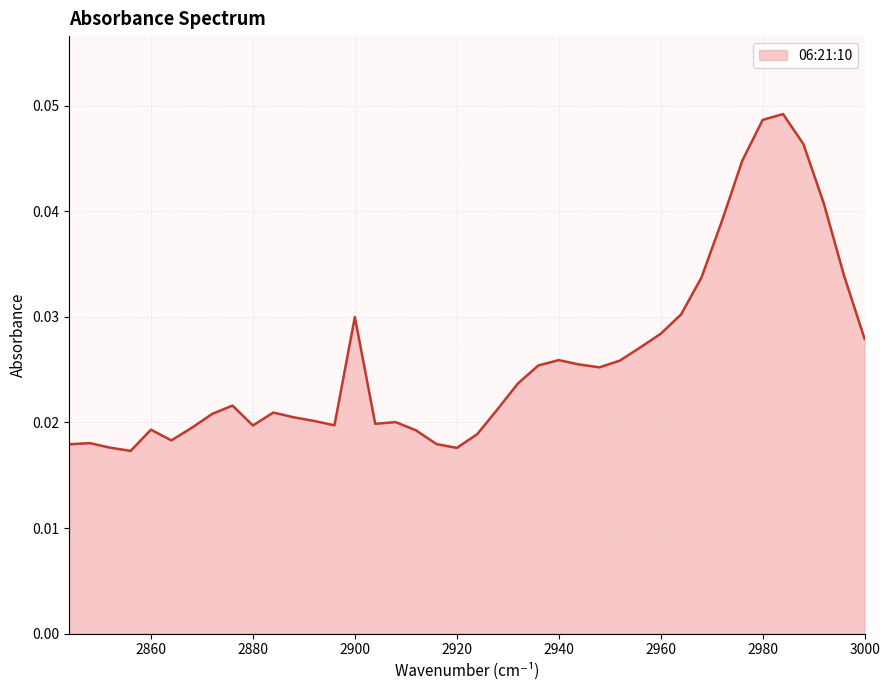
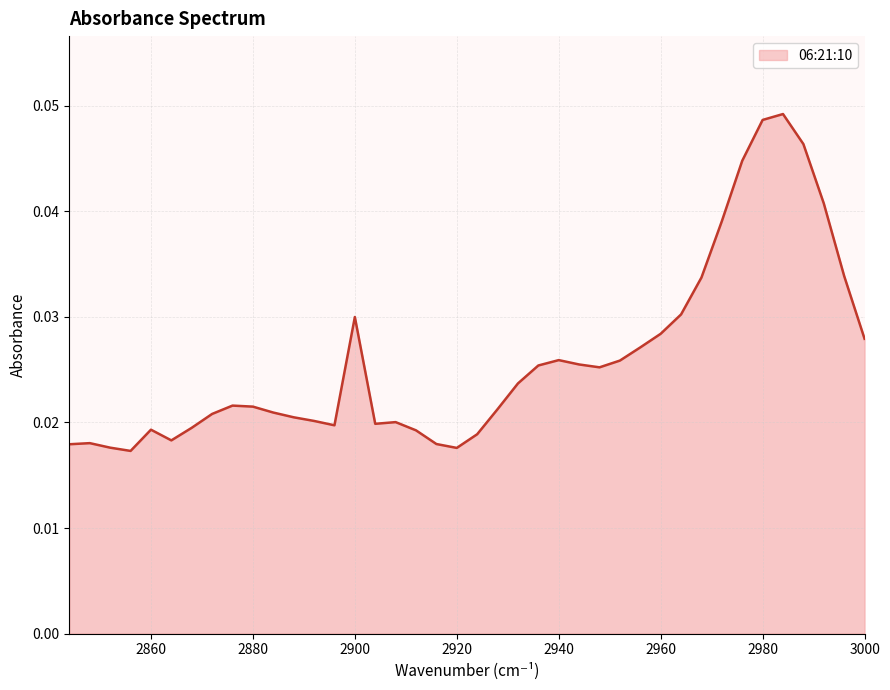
  {
    "2860": 0.0193,
-   "2880": 0.0197,
+   "2880": 0.0215,
    "2900": 0.0300,
    "2920": 0.0176,
    "2940": 0.0259,
    "2960": 0.0284,
    "2980": 0.0487,
    "3000": 0.0279
  }
